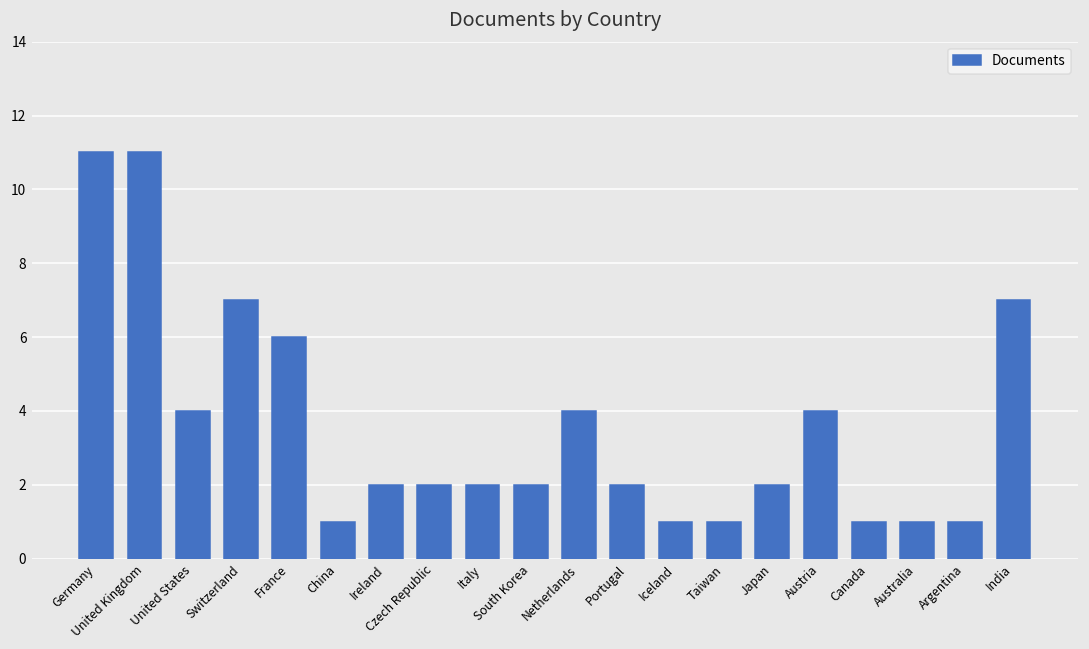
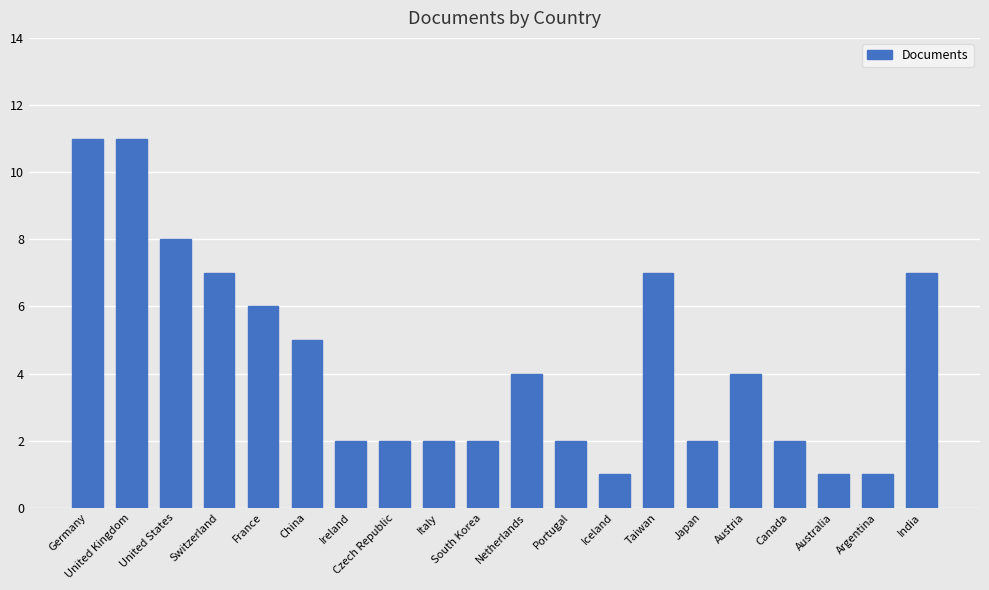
  {
    "Germany": 11,
    "United Kingdom": 11,
-   "United States": 4,
+   "United States": 8,
    "Switzerland": 7,
    "France": 6,
-   "China": 1,
+   "China": 5,
    "Ireland": 2,
    "Czech Republic": 2,
    "Italy": 2,
    "South Korea": 2,
    "Netherlands": 4,
    "Portugal": 2,
    "Iceland": 1,
-   "Taiwan": 1,
+   "Taiwan": 7,
    "Japan": 2,
    "Austria": 4,
-   "Canada": 1,
+   "Canada": 2,
    "Australia": 1,
    "Argentina": 1,
    "India": 7
  }
